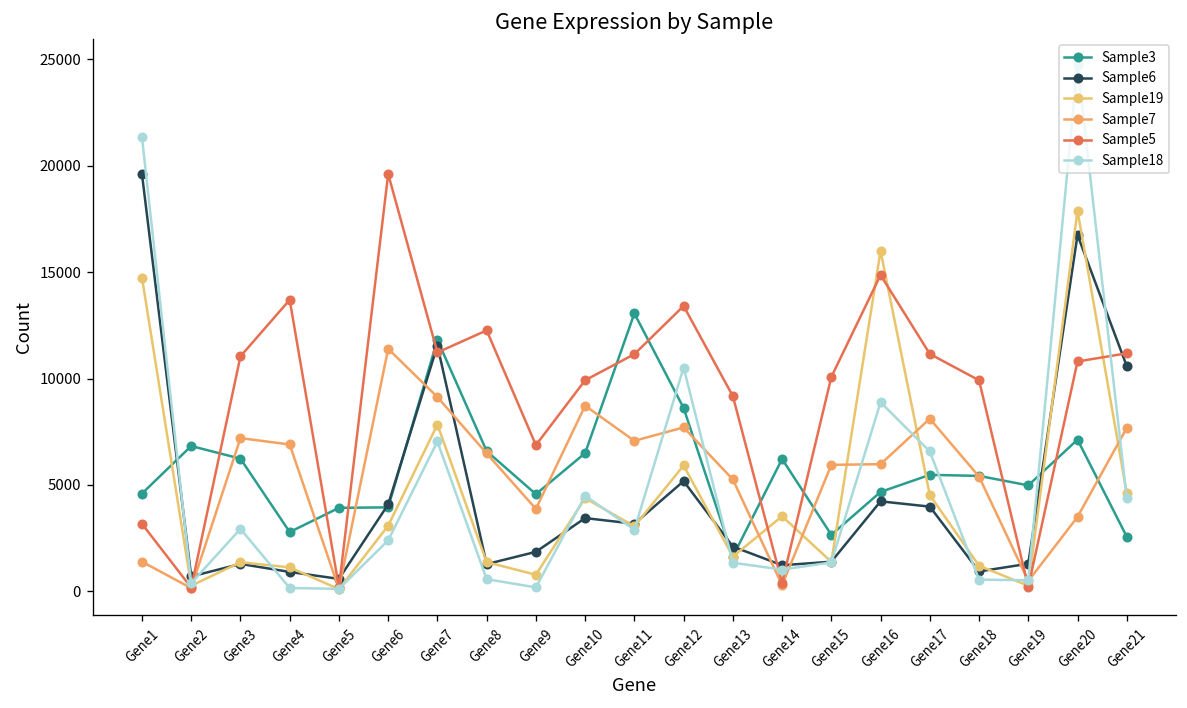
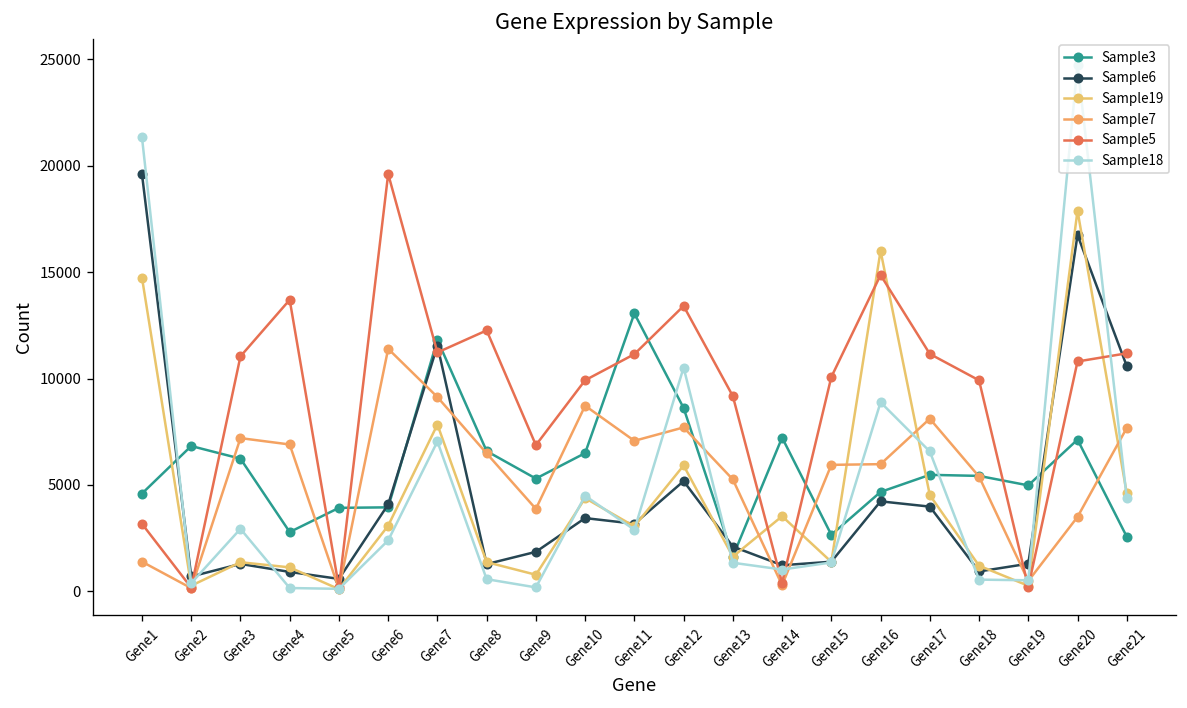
  {
    "Sample3": {
      "Gene1": 4600,
      "Gene2": 6800,
      "Gene3": 6200,
      "Gene4": 2800,
      "Gene5": 3900,
      "Gene7": 11800,
-     "Gene9": 4600,
+     "Gene9": 5300,
      "Gene10": 6500,
      "Gene11": 13100,
      "Gene12": 8600,
-     "Gene14": 6200,
+     "Gene14": 7200,
      "Gene15": 2700,
      "Gene16": 4700,
      "Gene17": 5500,
      "Gene19": 5000,
      "Gene20": 7100,
      "Gene21": 2600
    },
    "Sample6": {
      "Gene1": 19600,
      "Gene2": 700,
      "Gene4": 900,
      "Gene5": 600,
      "Gene7": 11600,
      "Gene9": 1900,
      "Gene10": 3400,
      "Gene12": 5200,
      "Gene13": 2100,
      "Gene14": 1200,
      "Gene16": 4200,
      "Gene17": 4000,
      "Gene18": 900,
      "Gene19": 1300,
      "Gene20": 16700,
      "Gene21": 10600
    },
    "Sample18": {
      "Gene1": 21300,
      "Gene3": 2900,
      "Gene4": 200,
      "Gene6": 2400,
      "Gene7": 7000,
      "Gene8": 600,
      "Gene9": 200,
      "Gene11": 2900,
      "Gene12": 10500,
      "Gene13": 1300,
      "Gene14": 1000,
      "Gene16": 8900,
      "Gene17": 6600,
      "Gene18": 500,
      "Gene21": 4400
    }
  }
